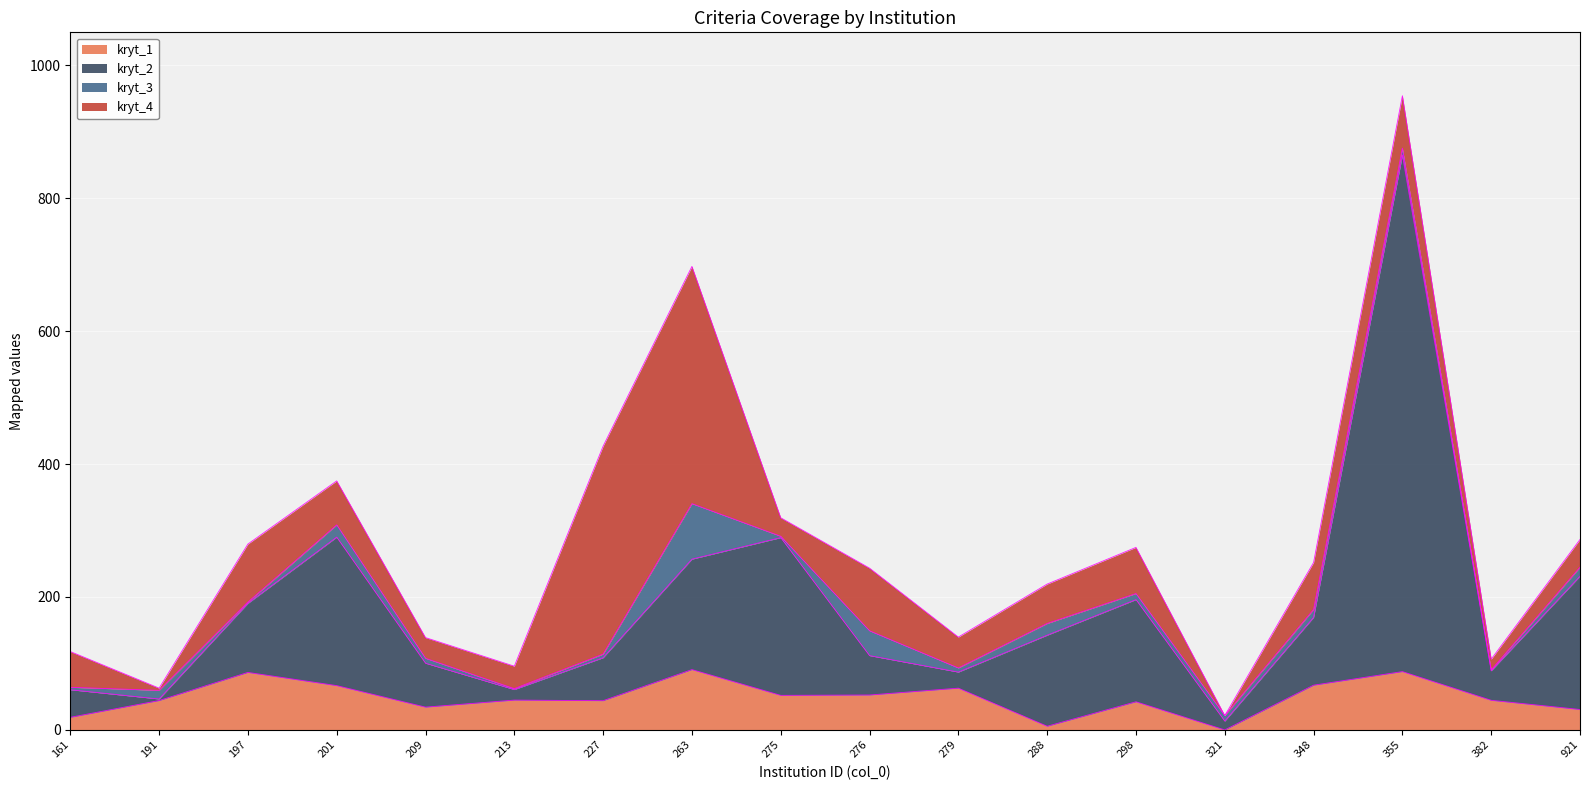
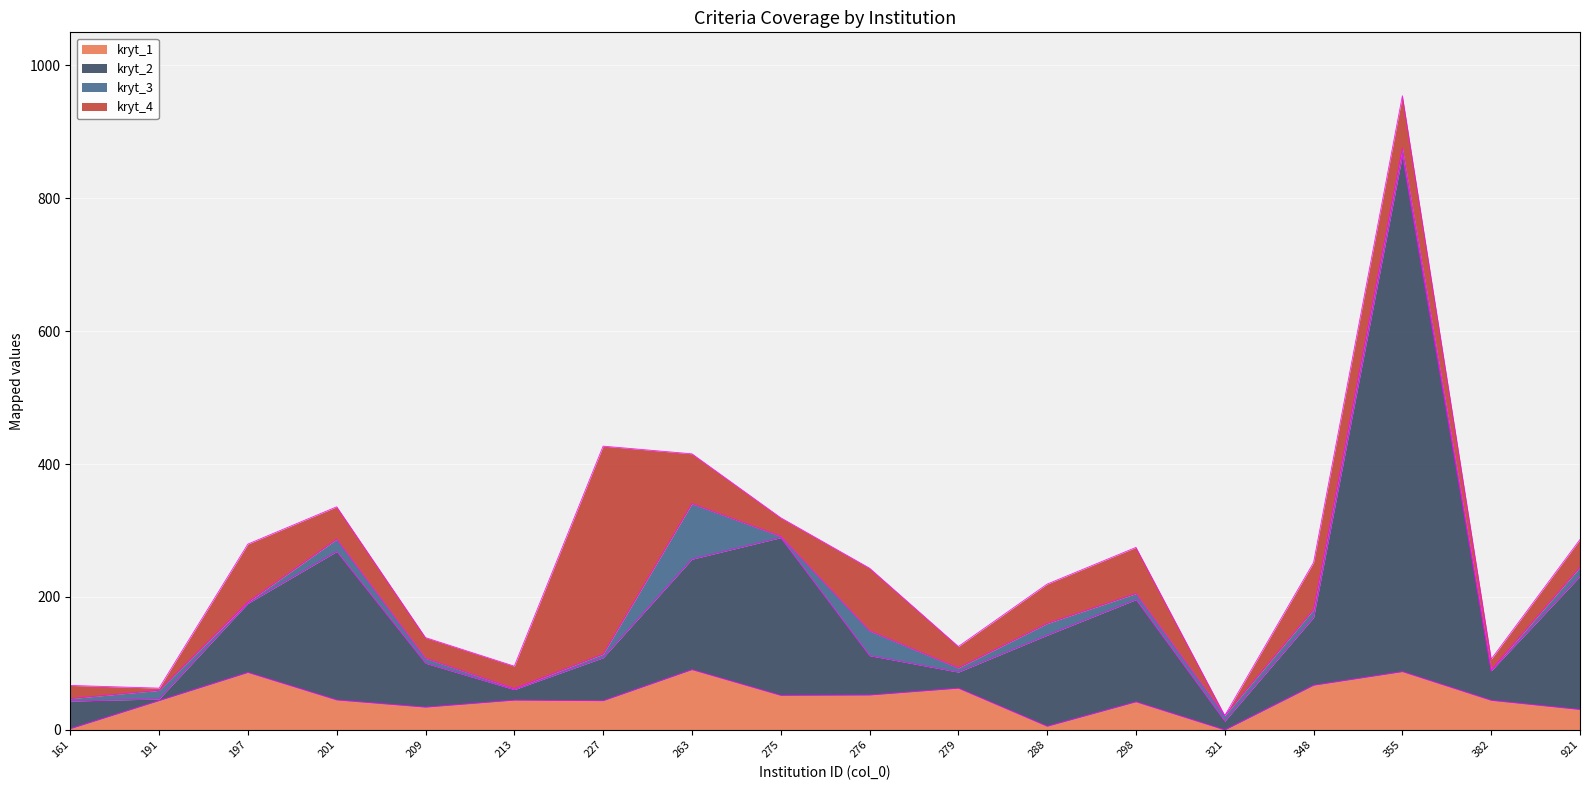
  {
    "kryt_1": {
-     "161": 20,
+     "161": 0,
      "197": 90,
-     "201": 70,
+     "201": 50,
      "209": 30,
      "213": 40,
      "227": 40,
      "263": 90,
      "275": 50,
      "276": 50,
      "279": 60,
      "288": 10,
      "298": 40,
      "321": 0,
      "348": 70,
      "355": 90,
      "382": 40,
      "921": 30
    },
    "kryt_4": {
-     "161": 50,
+     "161": 20,
      "197": 90,
-     "201": 70,
+     "201": 50,
      "209": 30,
      "213": 30,
      "227": 310,
-     "263": 360,
+     "263": 70,
      "275": 30,
      "276": 90,
-     "279": 50,
+     "279": 30,
      "288": 60,
      "298": 70,
      "348": 70,
      "355": 80,
      "382": 20,
      "921": 40
    }
  }
